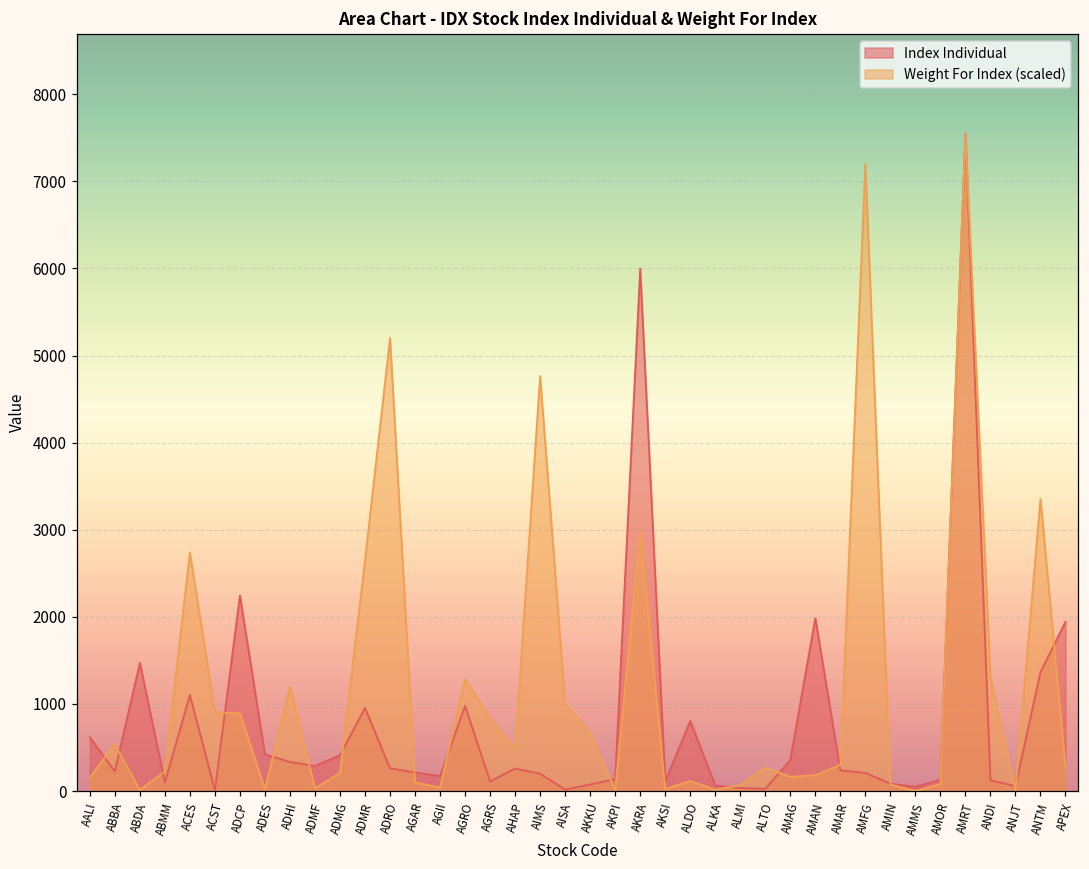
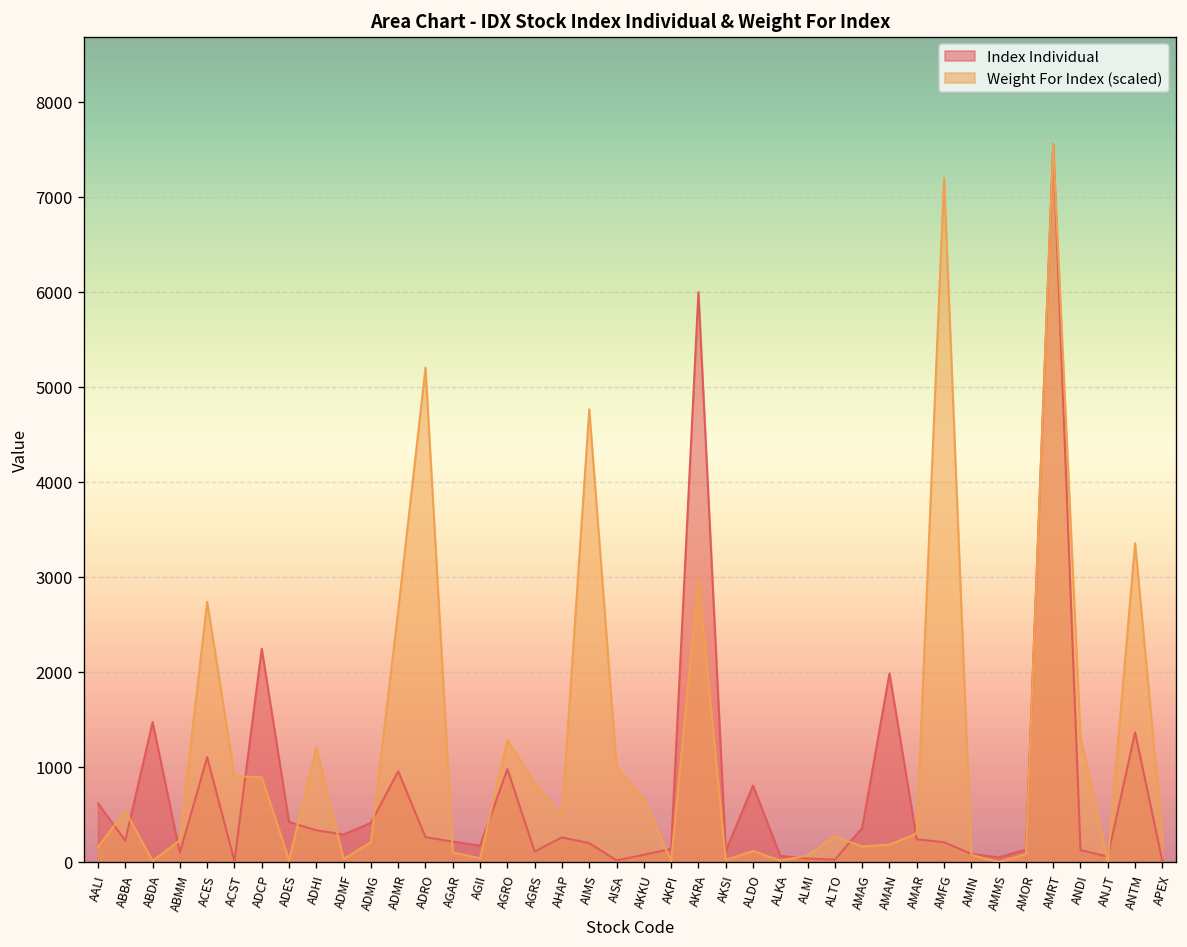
  {
    "Index Individual": {
      "AALI": 600,
      "ABBA": 200,
      "ABDA": 1500,
      "ABMM": 100,
      "ACES": 1100,
      "ACST": 0,
      "ADCP": 2200,
      "ADES": 400,
      "ADHI": 300,
      "ADMF": 300,
      "ADMG": 400,
      "ADMR": 1000,
      "ADRO": 300,
      "AGAR": 200,
      "AGII": 200,
      "AGRO": 1000,
      "AGRS": 100,
      "AHAP": 300,
      "AIMS": 200,
      "AISA": 0,
      "AKKU": 100,
      "AKPI": 100,
      "AKRA": 6000,
      "AKSI": 100,
      "ALDO": 800,
      "ALKA": 100,
      "ALTO": 0,
      "AMAG": 400,
      "AMAN": 2000,
      "AMAR": 200,
      "AMFG": 200,
      "AMMS": 0,
      "AMOR": 100,
      "ANDI": 100,
      "ANJT": 100,
      "ANTM": 1400,
-     "APEX": 1900
+     "APEX": 0
    },
    "Weight For Index (scaled)": {
      "AALI": 200,
      "ABBA": 500,
      "ABDA": 0,
      "ABMM": 200,
      "ACES": 2700,
      "ACST": 900,
      "ADCP": 900,
      "ADES": 0,
      "ADHI": 1200,
      "ADMF": 0,
      "ADMG": 200,
      "ADMR": 2600,
      "ADRO": 5200,
      "AGAR": 100,
      "AGII": 0,
      "AGRO": 1300,
      "AGRS": 800,
      "AHAP": 500,
      "AIMS": 4800,
      "AISA": 1000,
      "AKKU": 700,
      "AKPI": 0,
      "AKRA": 3000,
      "AKSI": 0,
      "ALDO": 100,
      "ALKA": 0,
      "ALTO": 300,
      "AMAG": 200,
      "AMAN": 200,
      "AMAR": 300,
      "AMFG": 7200,
      "AMMS": 0,
      "AMOR": 100,
      "ANDI": 1300,
      "ANJT": 0,
      "ANTM": 3400,
      "APEX": 300
    }
  }
